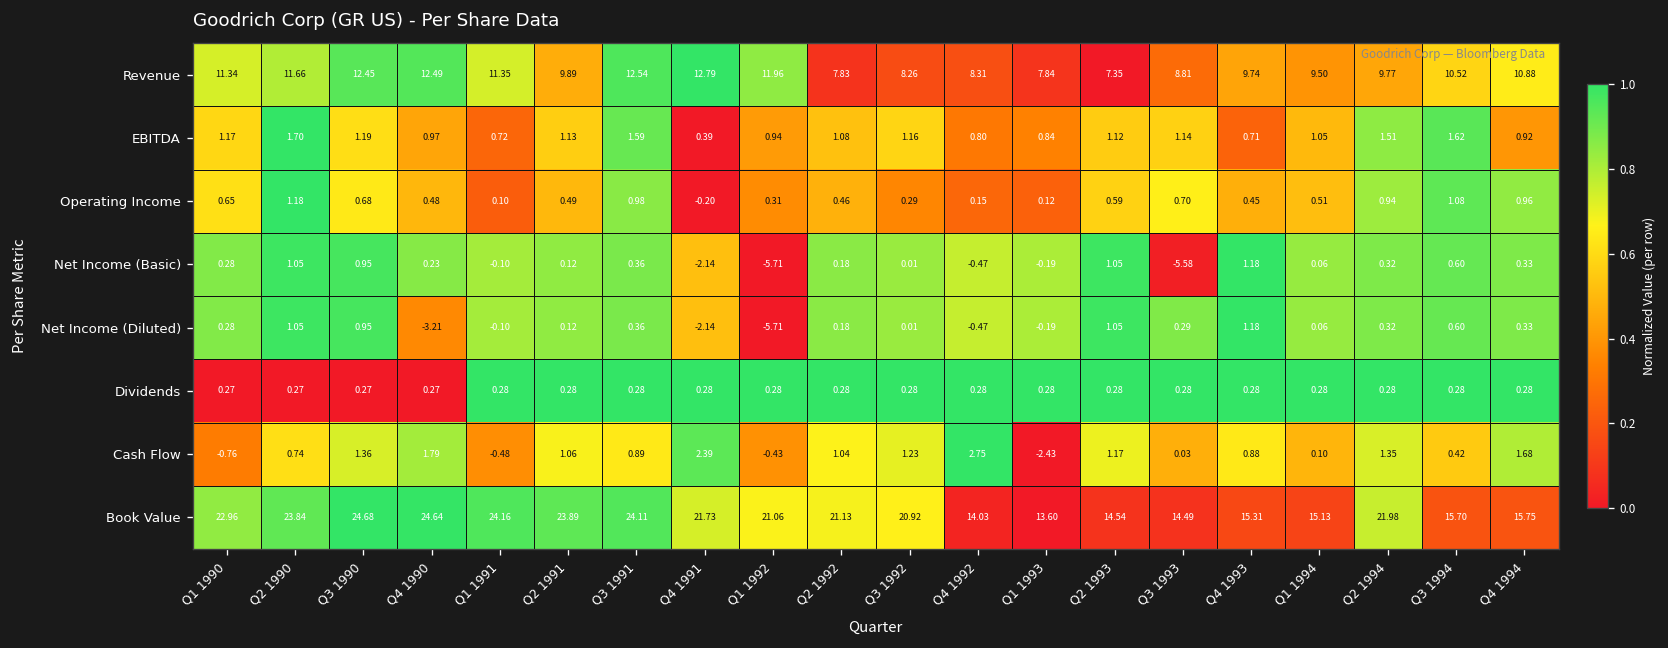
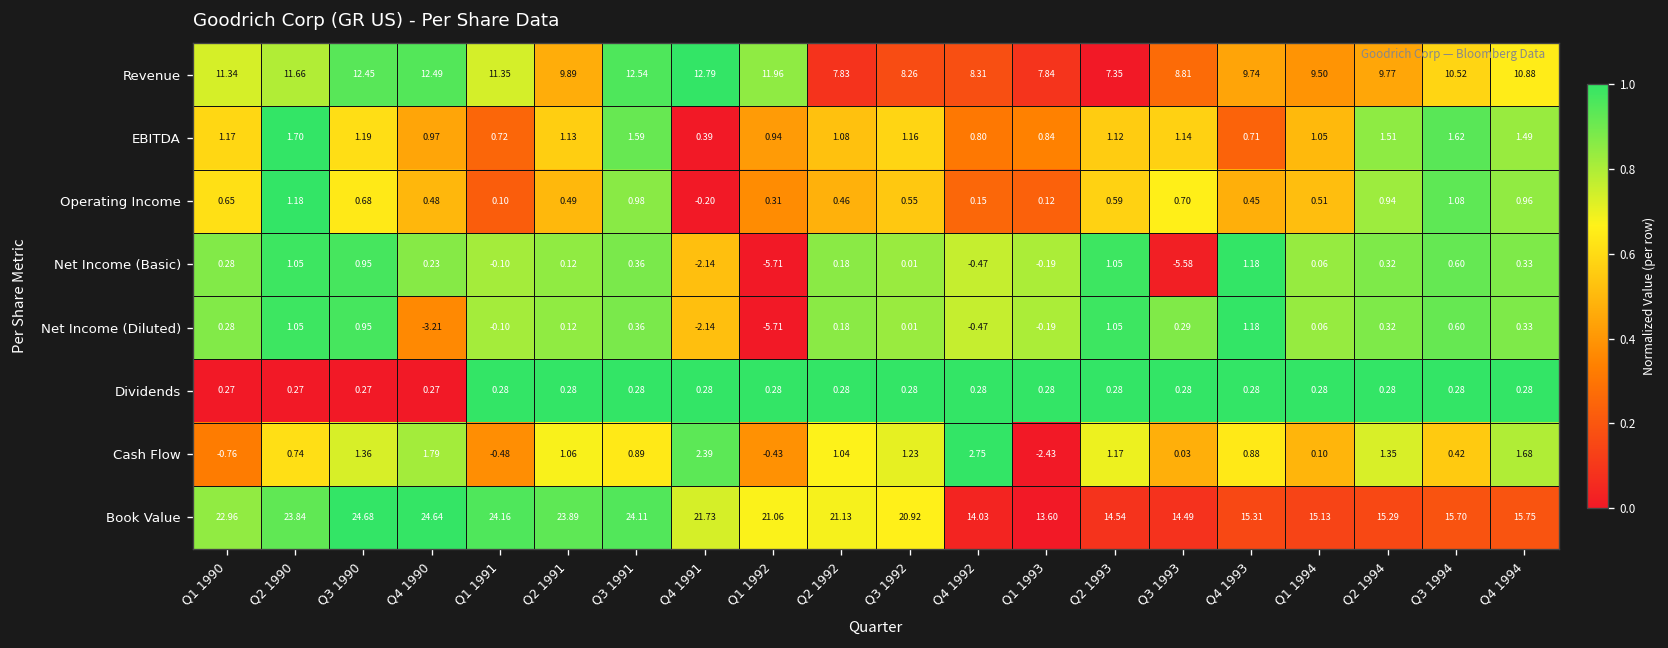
  {
    "Revenue": {
      "Q1 1990": 11.34,
      "Q2 1990": 11.66,
      "Q3 1990": 12.45,
      "Q4 1990": 12.49,
      "Q1 1991": 11.35,
      "Q2 1991": 9.89,
      "Q3 1991": 12.54,
      "Q4 1991": 12.79,
      "Q1 1992": 11.96,
      "Q2 1992": 7.83,
      "Q3 1992": 8.26,
      "Q4 1992": 8.31,
      "Q1 1993": 7.84,
      "Q2 1993": 7.35,
      "Q3 1993": 8.81,
      "Q4 1993": 9.74,
      "Q1 1994": 9.50,
      "Q2 1994": 9.77,
      "Q4 1994": 10.88
    },
    "EBITDA": {
      "Q1 1990": 1.17,
      "Q2 1990": 1.70,
      "Q3 1990": 1.19,
      "Q4 1990": 0.97,
      "Q1 1991": 0.72,
      "Q2 1991": 1.13,
      "Q3 1991": 1.59,
      "Q4 1991": 0.39,
      "Q1 1992": 0.94,
      "Q2 1992": 1.08,
      "Q3 1992": 1.16,
      "Q4 1992": 0.80,
      "Q1 1993": 0.84,
      "Q2 1993": 1.12,
      "Q3 1993": 1.14,
      "Q4 1993": 0.71,
      "Q1 1994": 1.05,
      "Q2 1994": 1.51,
      "Q3 1994": 1.62,
-     "Q4 1994": 0.92
+     "Q4 1994": 1.49
    },
    "Operating Income": {
      "Q1 1990": 0.65,
      "Q2 1990": 1.18,
      "Q3 1990": 0.68,
      "Q4 1990": 0.48,
      "Q1 1991": 0.10,
      "Q2 1991": 0.49,
      "Q3 1991": 0.98,
      "Q4 1991": -0.20,
      "Q1 1992": 0.31,
      "Q2 1992": 0.46,
-     "Q3 1992": 0.29,
+     "Q3 1992": 0.55,
      "Q4 1992": 0.15,
      "Q1 1993": 0.12,
      "Q2 1993": 0.59,
      "Q3 1993": 0.70,
      "Q4 1993": 0.45,
      "Q1 1994": 0.51,
      "Q2 1994": 0.94,
      "Q3 1994": 1.08,
      "Q4 1994": 0.96
    },
    "Net Income (Basic)": {
      "Q1 1990": 0.28,
      "Q2 1990": 1.05,
      "Q3 1990": 0.95,
      "Q4 1990": 0.23,
      "Q1 1991": -0.10,
      "Q2 1991": 0.12,
      "Q3 1991": 0.36,
      "Q4 1991": -2.14,
      "Q1 1992": -5.71,
      "Q2 1992": 0.18,
      "Q3 1992": 0.01,
      "Q4 1992": -0.47,
      "Q1 1993": -0.19,
      "Q2 1993": 1.05,
      "Q3 1993": -5.58,
      "Q4 1993": 1.18,
      "Q1 1994": 0.06,
      "Q2 1994": 0.32,
      "Q3 1994": 0.60,
      "Q4 1994": 0.33
    },
    "Net Income (Diluted)": {
      "Q1 1990": 0.28,
      "Q2 1990": 1.05,
      "Q3 1990": 0.95,
      "Q4 1990": -3.21,
      "Q1 1991": -0.10,
      "Q2 1991": 0.12,
      "Q3 1991": 0.36,
      "Q4 1991": -2.14,
      "Q1 1992": -5.71,
      "Q2 1992": 0.18,
      "Q3 1992": 0.01,
      "Q4 1992": -0.47,
      "Q1 1993": -0.19,
      "Q2 1993": 1.05,
      "Q3 1993": 0.29,
      "Q4 1993": 1.18,
      "Q1 1994": 0.06,
      "Q2 1994": 0.32,
      "Q3 1994": 0.60,
      "Q4 1994": 0.33
    },
    "Dividends": {
      "Q1 1990": 0.27,
      "Q2 1990": 0.27,
      "Q3 1990": 0.27,
      "Q4 1990": 0.27,
      "Q1 1991": 0.28,
      "Q2 1991": 0.28,
      "Q3 1991": 0.28,
      "Q4 1991": 0.28,
      "Q1 1992": 0.28,
      "Q2 1992": 0.28,
      "Q3 1992": 0.28,
      "Q4 1992": 0.28,
      "Q1 1993": 0.28,
      "Q2 1993": 0.28,
      "Q3 1993": 0.28,
      "Q4 1993": 0.28,
      "Q1 1994": 0.28,
      "Q2 1994": 0.28,
      "Q3 1994": 0.28,
      "Q4 1994": 0.28
    },
    "Cash Flow": {
      "Q1 1990": -0.76,
      "Q2 1990": 0.74,
      "Q3 1990": 1.36,
      "Q4 1990": 1.79,
      "Q1 1991": -0.48,
      "Q2 1991": 1.06,
      "Q3 1991": 0.89,
      "Q4 1991": 2.39,
      "Q1 1992": -0.43,
      "Q2 1992": 1.04,
      "Q3 1992": 1.23,
      "Q4 1992": 2.75,
      "Q1 1993": -2.43,
      "Q2 1993": 1.17,
      "Q3 1993": 0.03,
      "Q4 1993": 0.88,
      "Q1 1994": 0.10,
      "Q2 1994": 1.35,
      "Q3 1994": 0.42,
      "Q4 1994": 1.68
    },
    "Book Value": {
      "Q1 1990": 22.96,
      "Q2 1990": 23.84,
      "Q3 1990": 24.68,
      "Q4 1990": 24.64,
      "Q1 1991": 24.16,
      "Q2 1991": 23.89,
      "Q3 1991": 24.11,
      "Q4 1991": 21.73,
      "Q1 1992": 21.06,
      "Q2 1992": 21.13,
      "Q3 1992": 20.92,
      "Q4 1992": 14.03,
      "Q1 1993": 13.60,
      "Q2 1993": 14.54,
      "Q3 1993": 14.49,
      "Q4 1993": 15.31,
      "Q1 1994": 15.13,
-     "Q2 1994": 21.98,
+     "Q2 1994": 15.29,
      "Q3 1994": 15.70,
      "Q4 1994": 15.75
    }
  }
